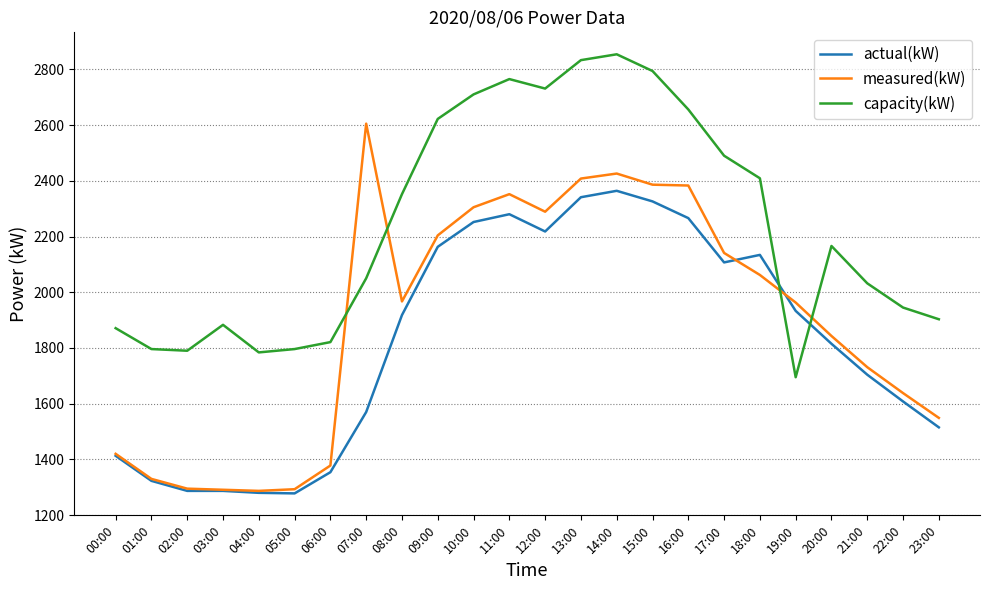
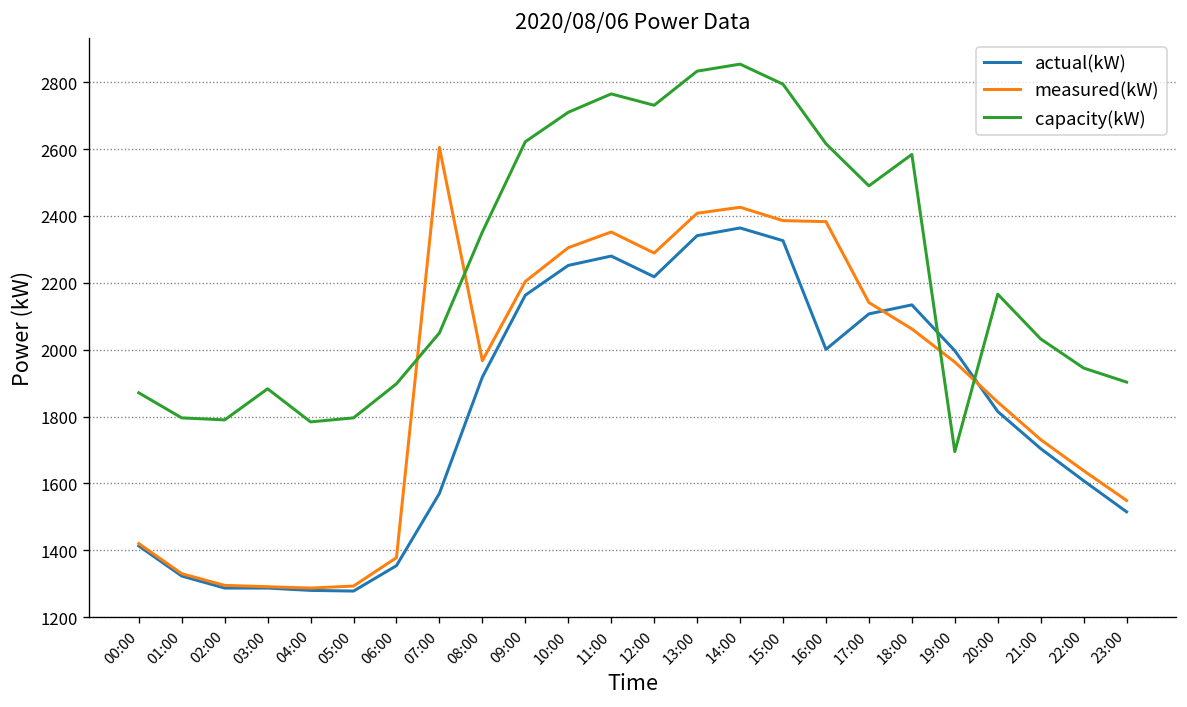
  {
    "actual(kW)": {
      "05:00": 1280,
      "06:00": 1350,
      "07:00": 1570,
      "08:00": 1920,
      "09:00": 2160,
      "10:00": 2250,
      "11:00": 2280,
      "12:00": 2220,
      "13:00": 2340,
      "14:00": 2360,
      "15:00": 2330,
-     "16:00": 2270,
+     "16:00": 2000,
      "17:00": 2110,
      "18:00": 2130,
-     "19:00": 1930,
+     "19:00": 2000,
      "20:00": 1820,
      "21:00": 1700,
      "22:00": 1610,
      "23:00": 1520
    },
    "measured(kW)": {
      "05:00": 1290,
      "06:00": 1380,
      "07:00": 2610,
      "08:00": 1970,
      "09:00": 2200,
      "10:00": 2310,
      "11:00": 2350,
      "12:00": 2290,
      "13:00": 2410,
      "14:00": 2430,
      "15:00": 2390,
      "16:00": 2380,
      "17:00": 2140,
      "18:00": 2060,
      "19:00": 1960,
      "20:00": 1840,
      "21:00": 1730,
      "22:00": 1640,
      "23:00": 1550
    },
    "capacity(kW)": {
      "00:00": 1870,
      "01:00": 1800,
      "02:00": 1790,
      "03:00": 1880,
      "04:00": 1780,
      "05:00": 1800,
-     "06:00": 1820,
+     "06:00": 1900,
      "07:00": 2050,
      "08:00": 2350,
      "09:00": 2620,
      "10:00": 2710,
      "11:00": 2770,
      "12:00": 2730,
      "13:00": 2830,
      "14:00": 2850,
      "15:00": 2790,
-     "16:00": 2660,
+     "16:00": 2620,
      "17:00": 2490,
-     "18:00": 2410,
+     "18:00": 2580,
      "19:00": 1700,
      "20:00": 2170,
      "21:00": 2030,
      "22:00": 1950,
      "23:00": 1900
    }
  }
